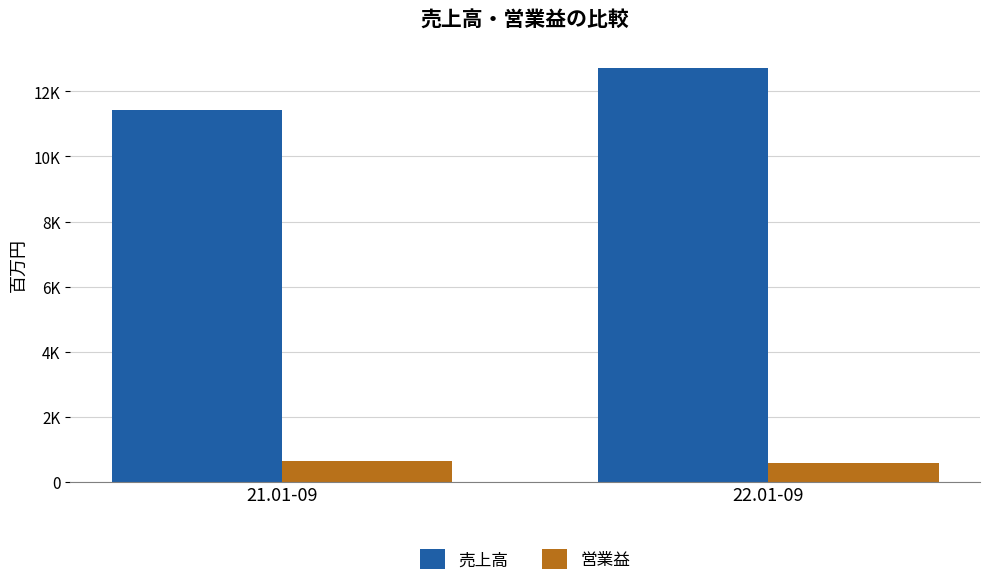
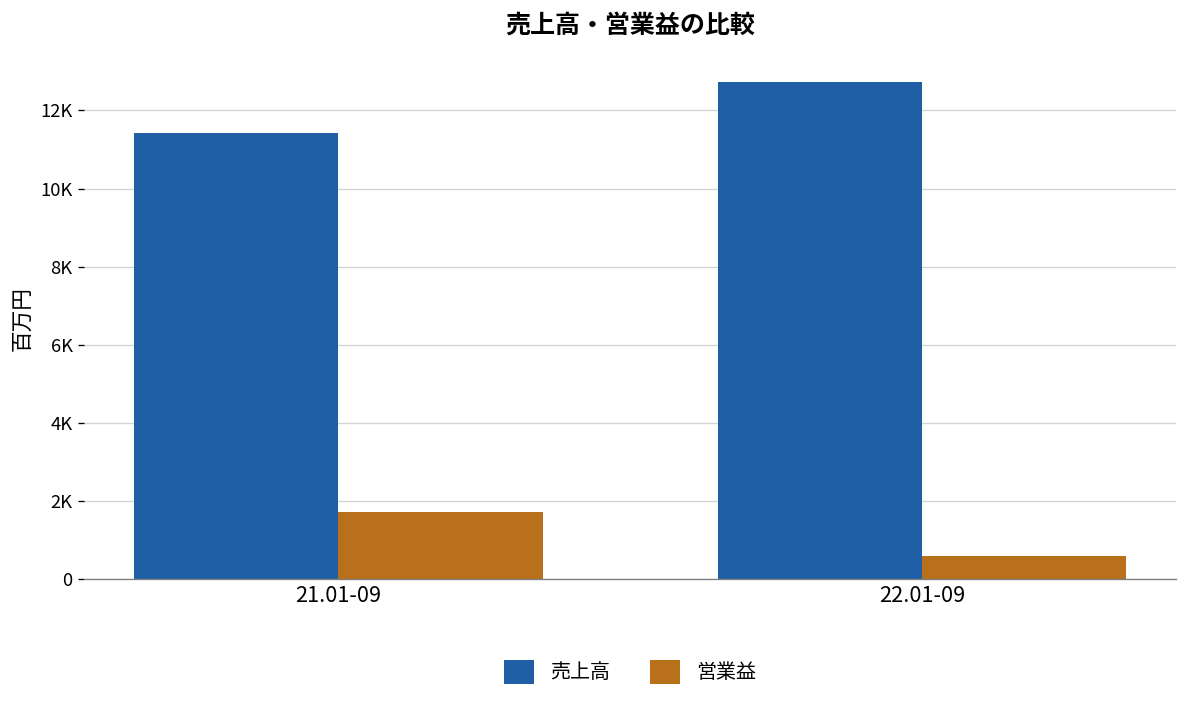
  {
    "売上高": {
      "21.01-09": 11400,
      "22.01-09": 12700
    },
    "営業益": {
-     "21.01-09": 600,
+     "21.01-09": 1700,
      "22.01-09": 600
    }
  }
